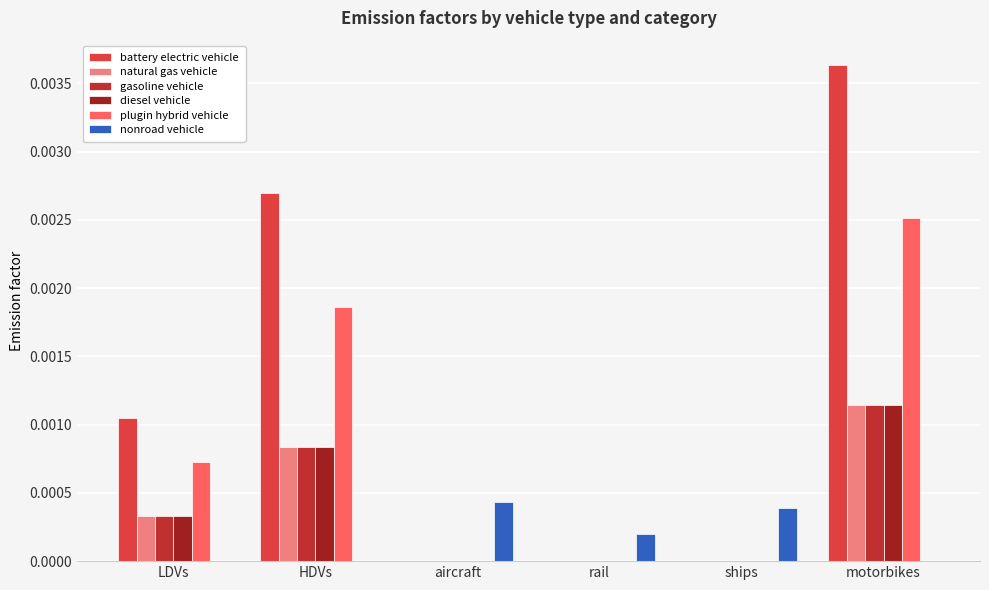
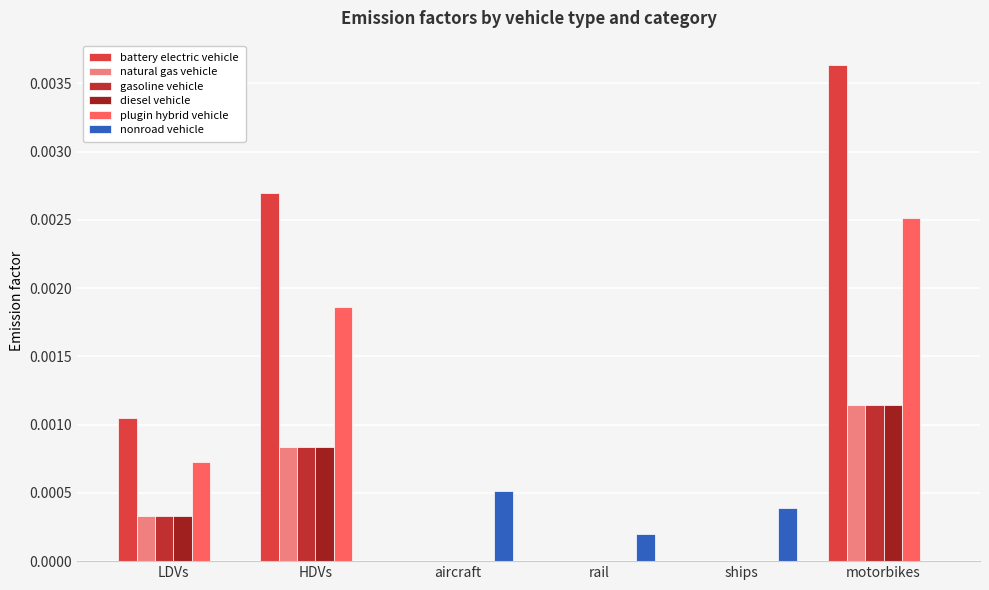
  {
    "nonroad vehicle": {
      "LDVs": 0.00000,
      "HDVs": 0.00000,
-     "aircraft": 0.00043,
+     "aircraft": 0.00051,
      "rail": 0.00020,
      "ships": 0.00039,
      "motorbikes": 0.00000
    }
  }
